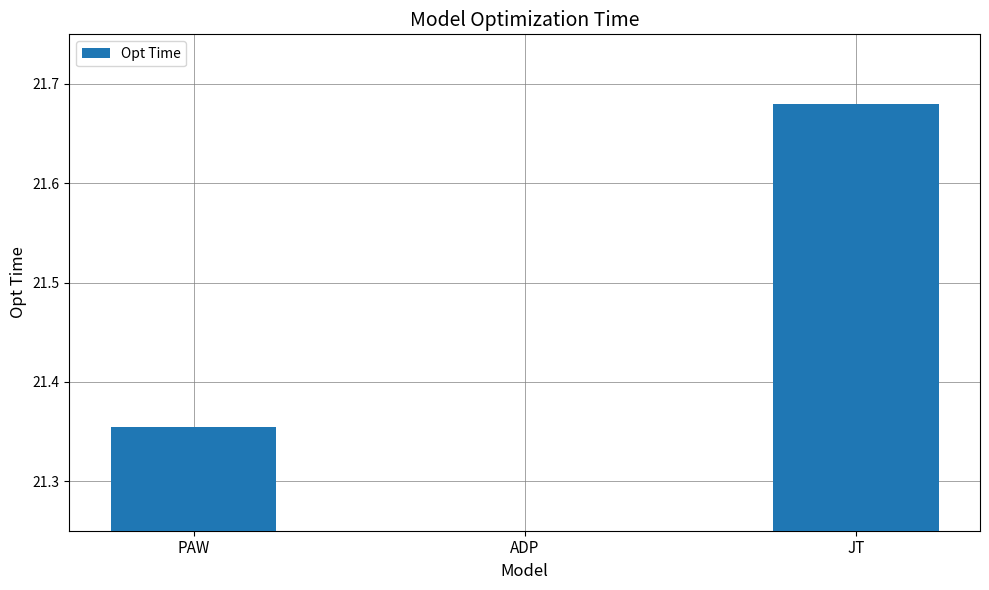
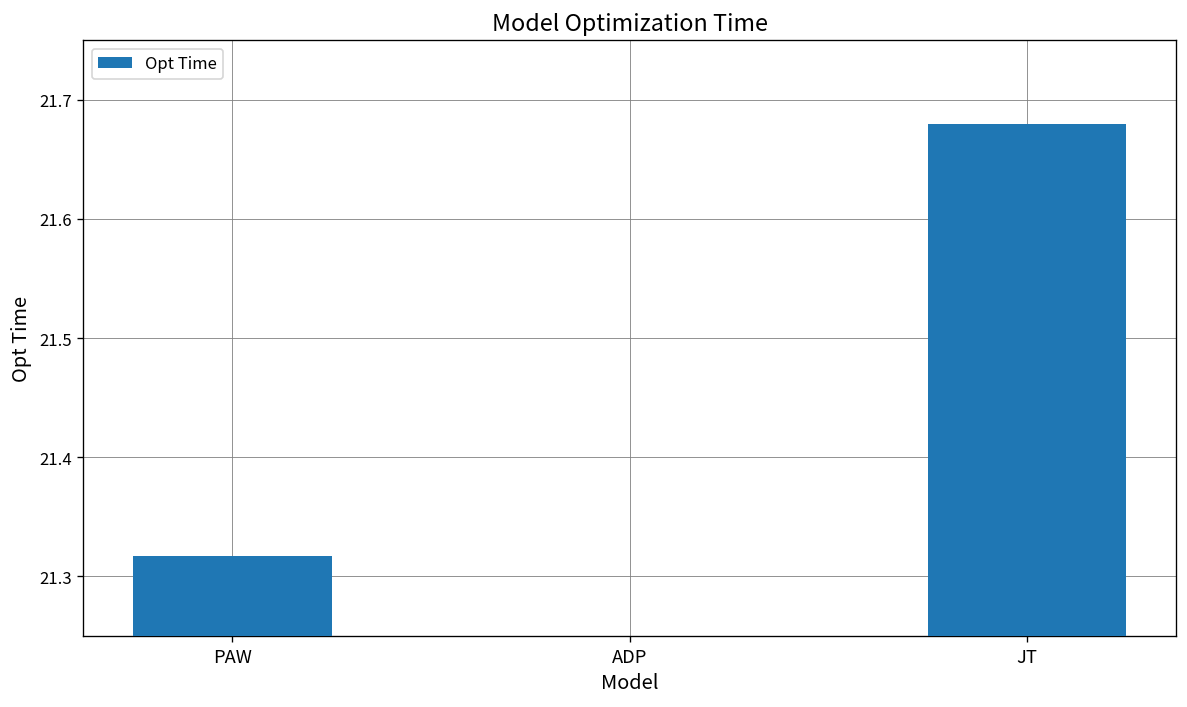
  {
-   "PAW": 21.35,
+   "PAW": 21.32,
    "JT": 21.68
  }
